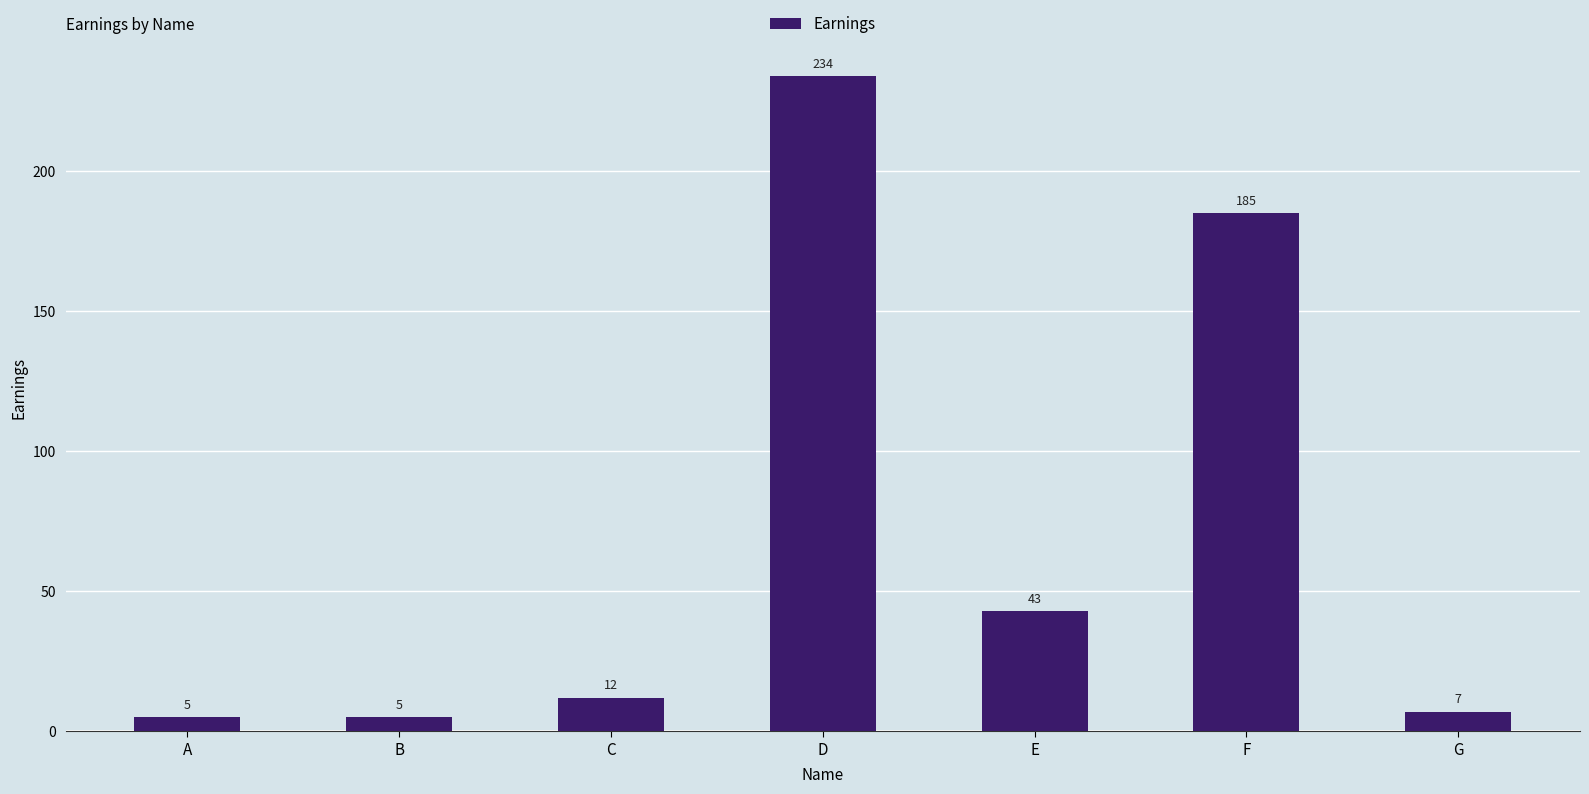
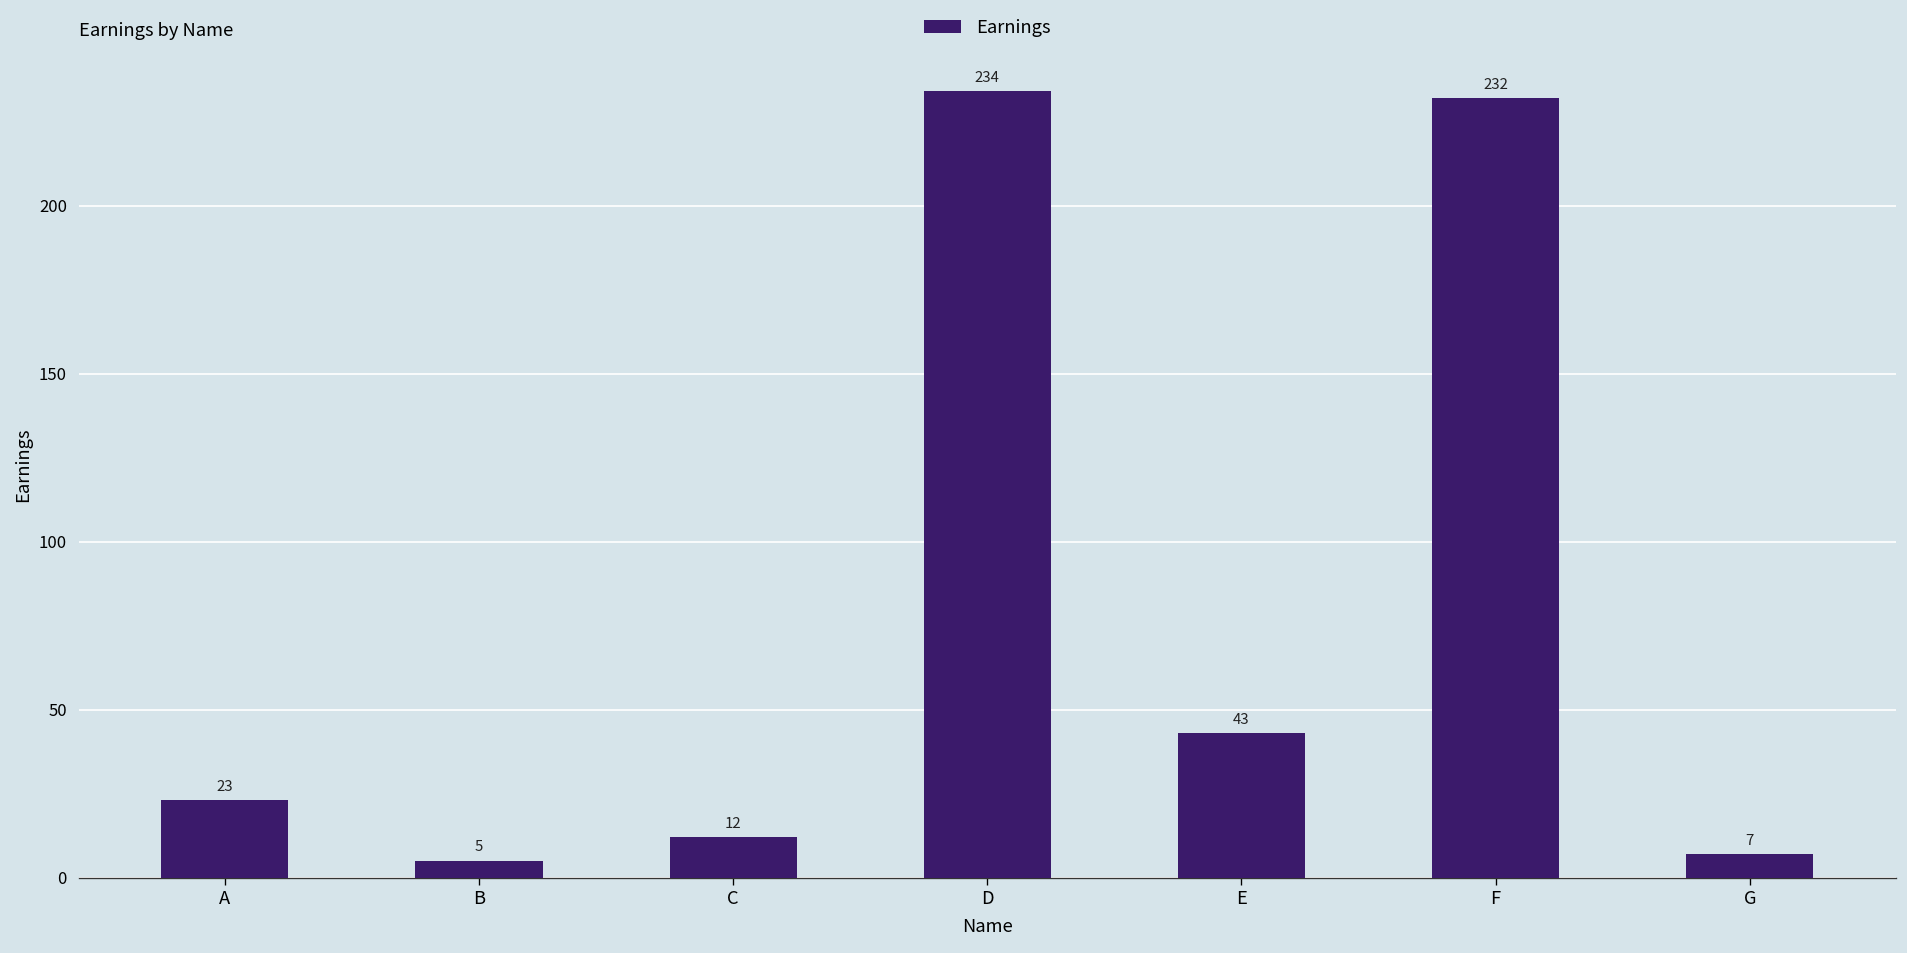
  {
-   "A": 5,
+   "A": 23,
    "B": 5,
    "C": 12,
    "D": 234,
    "E": 43,
-   "F": 185,
+   "F": 232,
    "G": 7
  }
